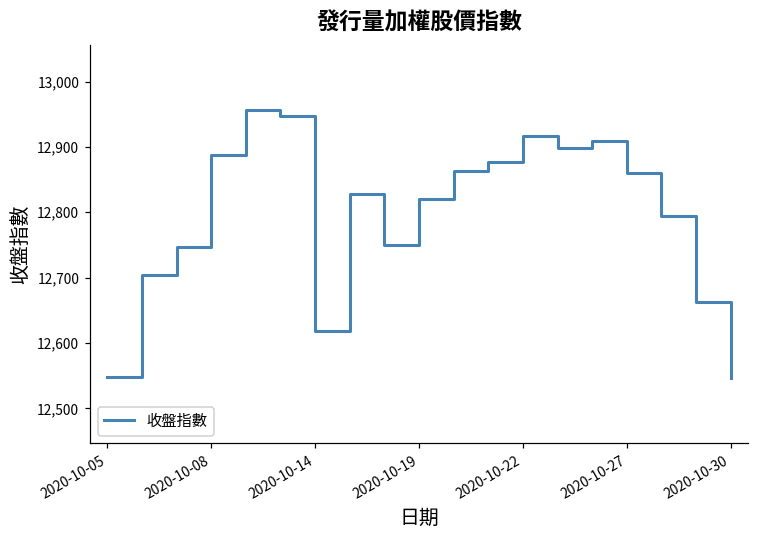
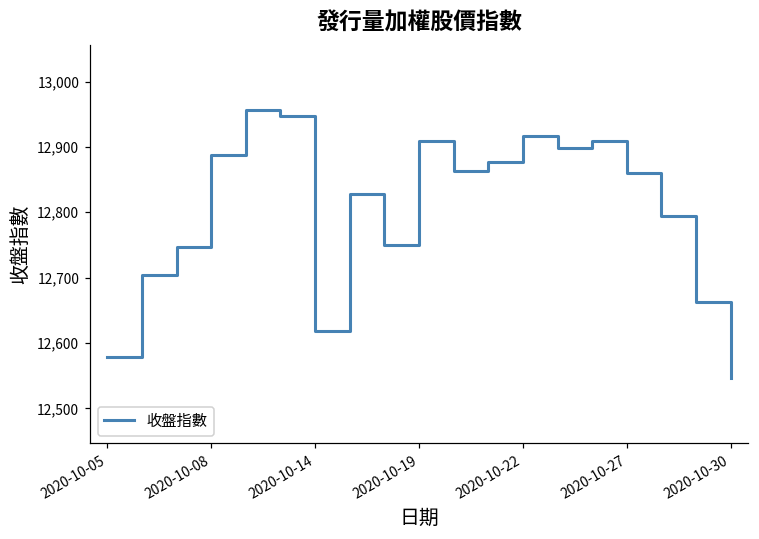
  {
-   "2020-10-05": "12,550",
+   "2020-10-05": "12,580",
    "2020-10-08": "12,890",
    "2020-10-14": "12,620",
-   "2020-10-19": "12,820",
+   "2020-10-19": "12,910",
    "2020-10-22": "12,920",
    "2020-10-27": "12,860",
    "2020-10-30": "12,550"
  }
